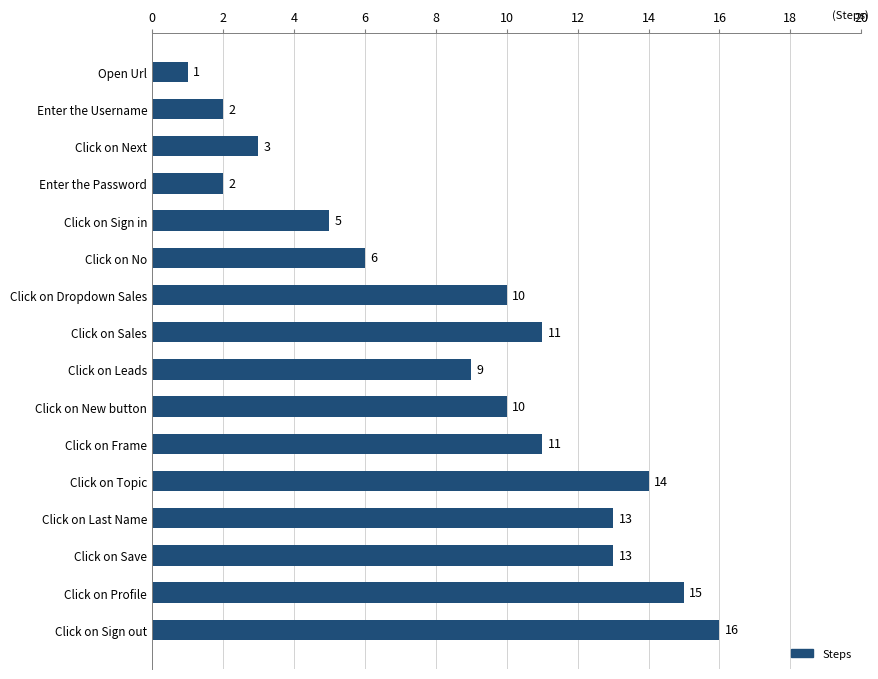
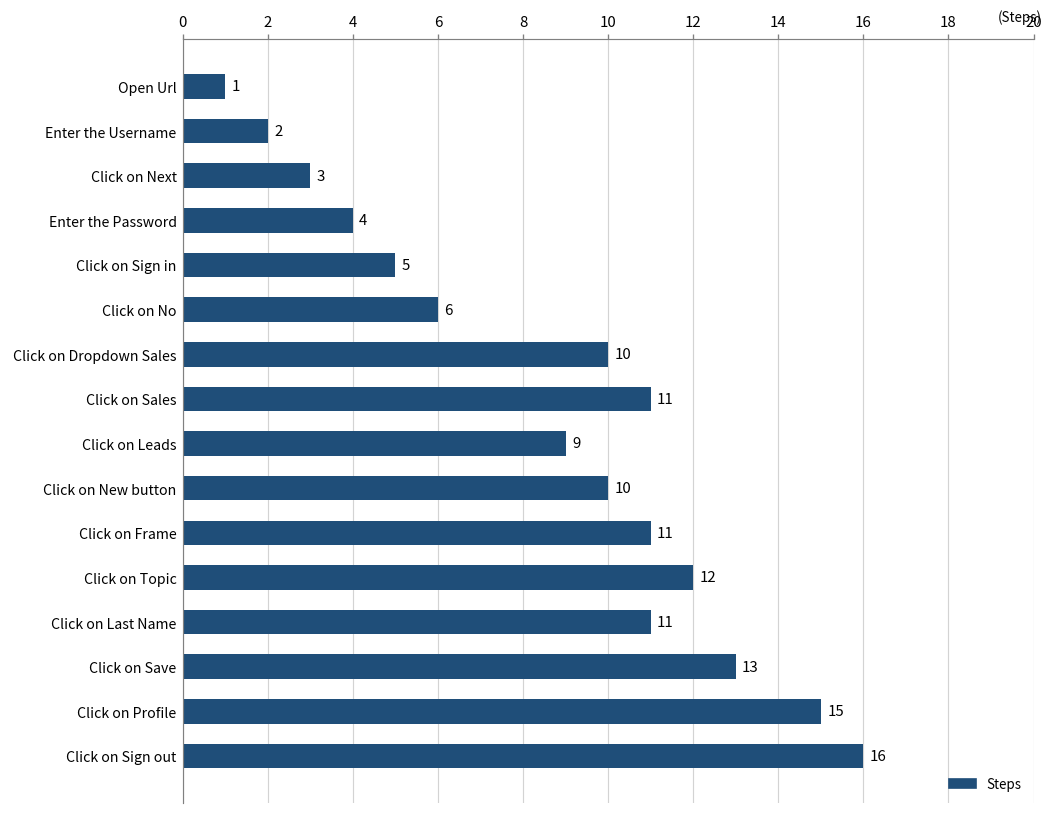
  {
    "Open Url": 1,
    "Enter the Username": 2,
    "Click on Next": 3,
-   "Enter the Password": 2,
+   "Enter the Password": 4,
    "Click on Sign in": 5,
    "Click on No": 6,
    "Click on Dropdown Sales": 10,
    "Click on Sales": 11,
    "Click on Leads": 9,
    "Click on New button": 10,
    "Click on Frame": 11,
-   "Click on Topic": 14,
-   "Click on Last Name": 13,
+   "Click on Topic": 12,
+   "Click on Last Name": 11,
    "Click on Save": 13,
    "Click on Profile": 15,
    "Click on Sign out": 16
  }
